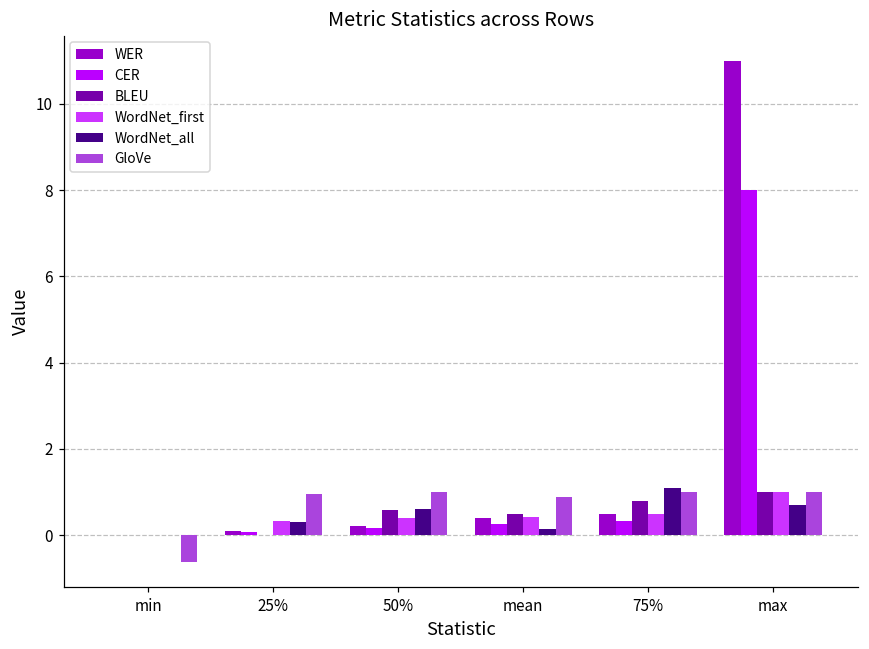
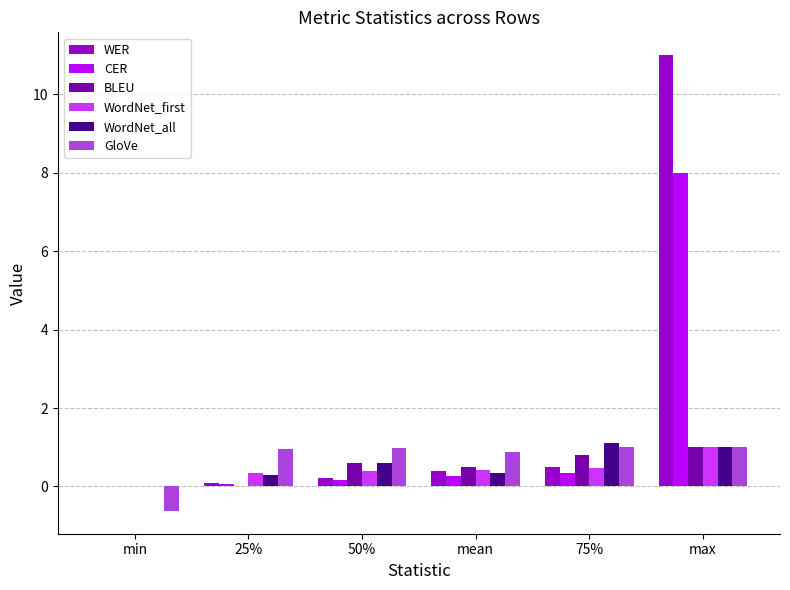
  {
    "WordNet_all": {
      "min": 0.0,
      "25%": 0.3,
      "50%": 0.6,
-     "mean": 0.1,
+     "mean": 0.3,
      "75%": 1.1,
-     "max": 0.7
+     "max": 1.0
    }
  }
